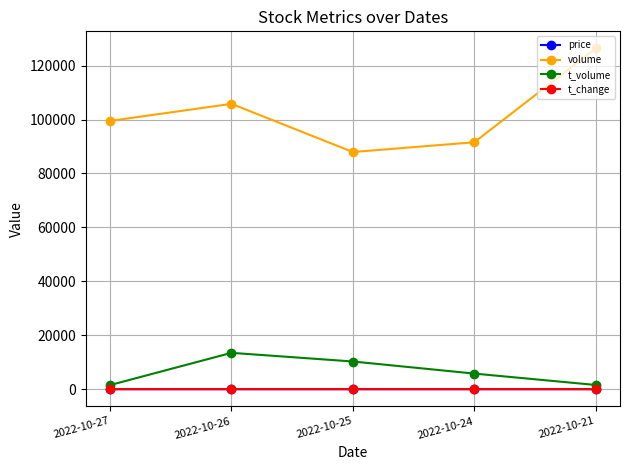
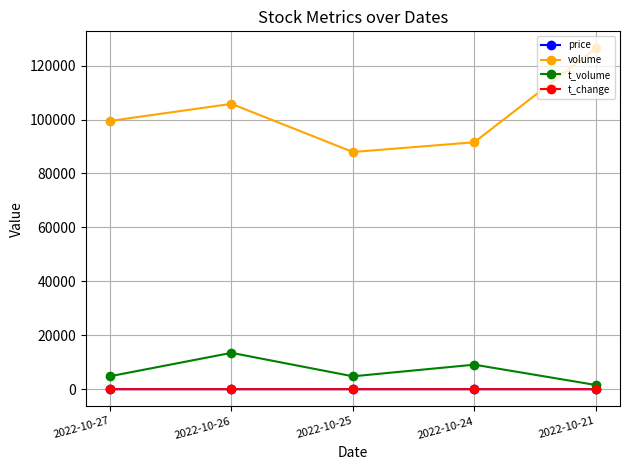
  {
    "t_change": {
      "2022-10-27": 0,
      "2022-10-26": 0,
      "2022-10-25": 0,
      "2022-10-24": 0,
      "2022-10-21": 0
    },
    "volume": {
      "2022-10-27": 99000,
      "2022-10-26": 106000,
      "2022-10-25": 88000,
      "2022-10-24": 92000
    },
    "t_volume": {
-     "2022-10-27": 2000,
+     "2022-10-27": 5000,
      "2022-10-26": 13000,
-     "2022-10-25": 10000,
-     "2022-10-24": 6000,
+     "2022-10-25": 5000,
+     "2022-10-24": 9000,
      "2022-10-21": 2000
    }
  }
